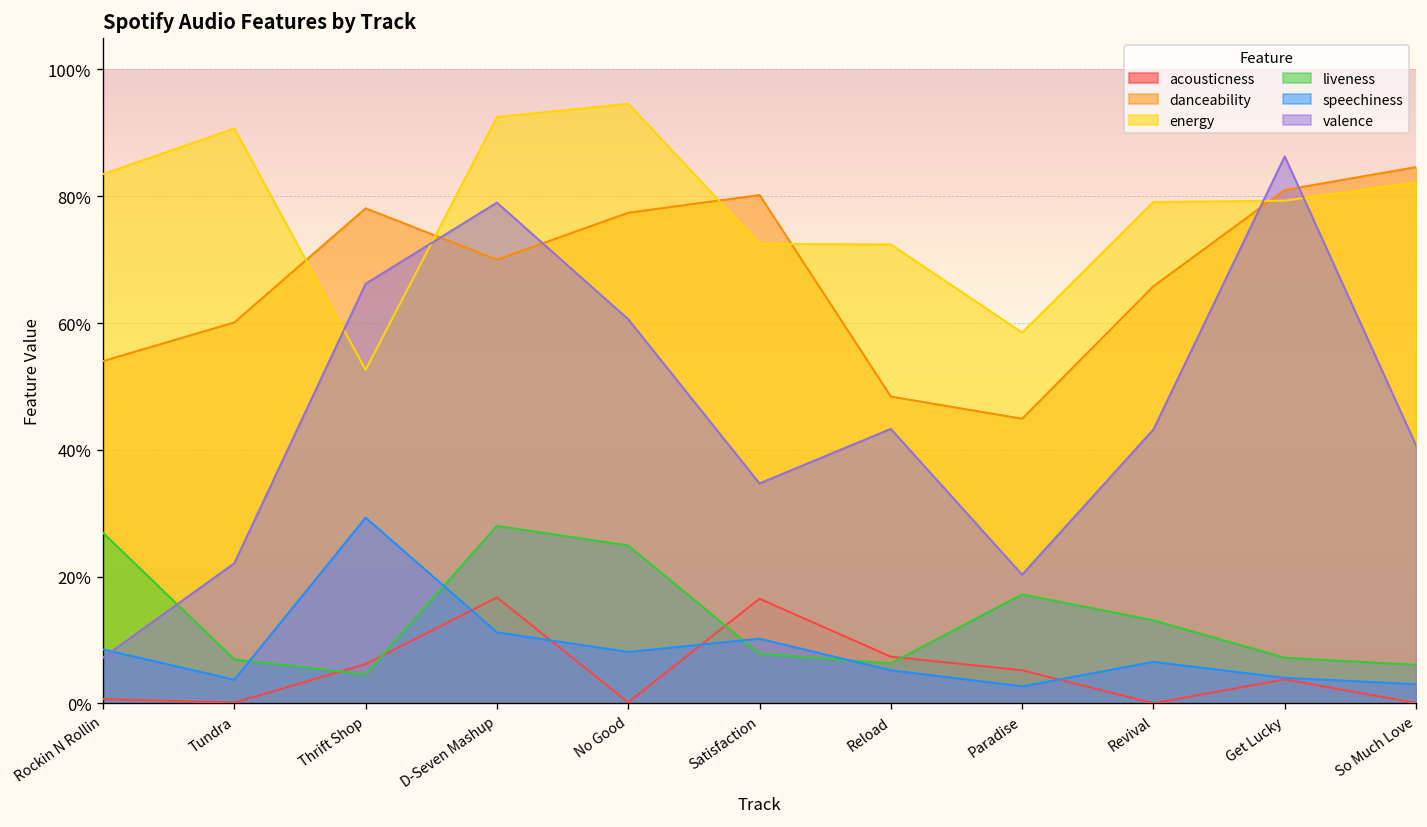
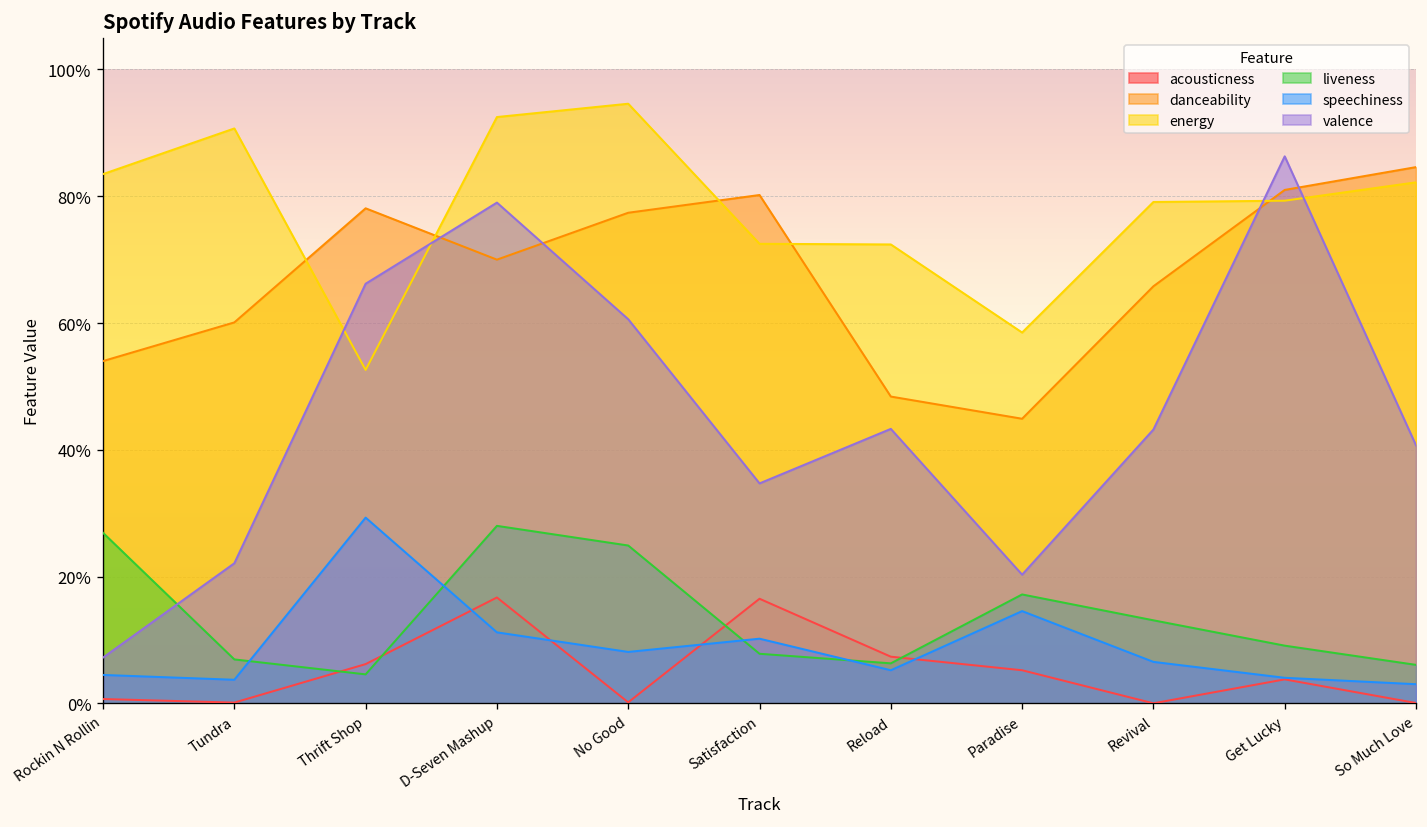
  {
    "acousticness": {
      "Rockin N Rollin": "1%",
      "Tundra": "0%",
      "Thrift Shop": "6%",
      "D-Seven Mashup": "17%",
      "No Good": "0%",
      "Satisfaction": "17%",
      "Reload": "7%",
      "Paradise": "5%",
      "Revival": "0%",
      "So Much Love": "0%"
    },
    "liveness": {
      "Rockin N Rollin": "27%",
      "Tundra": "7%",
      "Thrift Shop": "5%",
      "D-Seven Mashup": "28%",
      "No Good": "25%",
      "Satisfaction": "8%",
      "Reload": "6%",
      "Paradise": "17%",
      "Revival": "13%",
-     "Get Lucky": "7%",
+     "Get Lucky": "9%",
      "So Much Love": "6%"
    },
    "speechiness": {
-     "Rockin N Rollin": "9%",
+     "Rockin N Rollin": "4%",
      "Tundra": "4%",
      "Thrift Shop": "29%",
      "D-Seven Mashup": "11%",
      "No Good": "8%",
      "Satisfaction": "10%",
      "Reload": "5%",
-     "Paradise": "3%",
+     "Paradise": "15%",
      "Revival": "7%",
      "So Much Love": "3%"
    },
    "valence": {
      "Rockin N Rollin": "7%",
      "Tundra": "22%",
      "Thrift Shop": "66%",
      "D-Seven Mashup": "79%",
      "No Good": "61%",
      "Satisfaction": "35%",
      "Reload": "43%",
      "Paradise": "20%",
      "Revival": "43%",
      "Get Lucky": "86%",
      "So Much Love": "41%"
    }
  }
